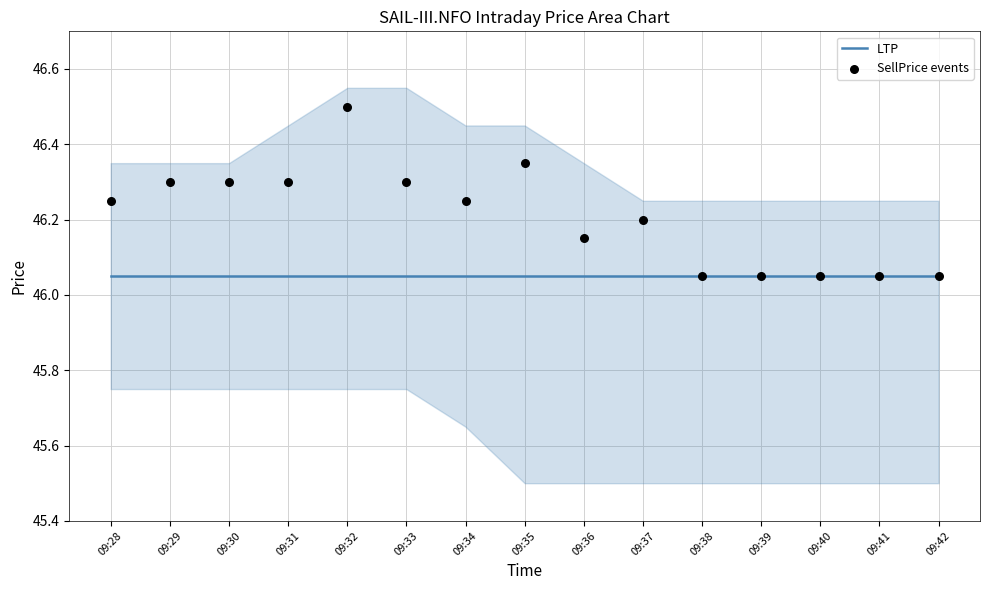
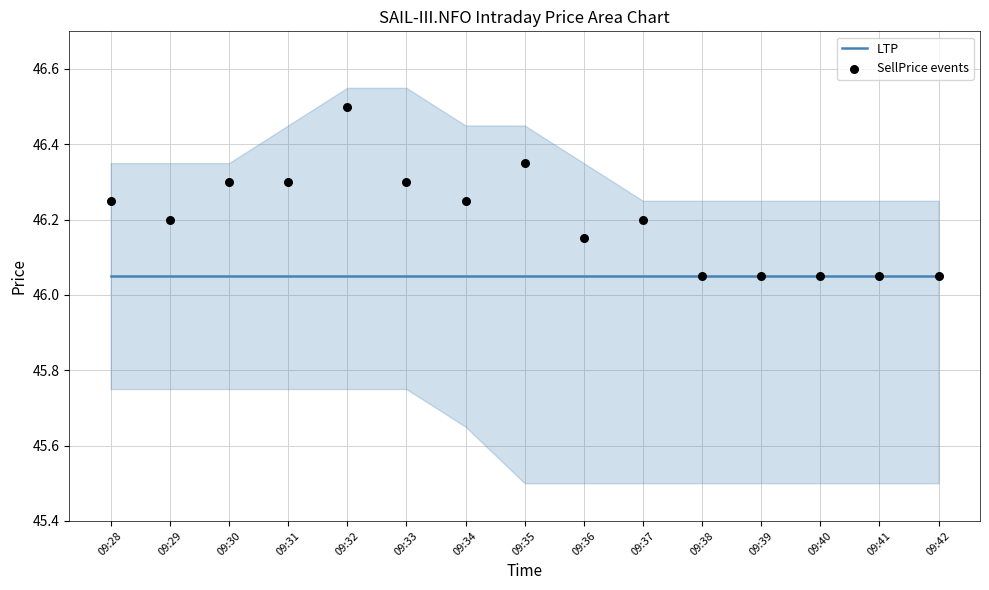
  {
    "SellPrice events": {
-     "09:29": 46.3
+     "09:29": 46.2
    }
  }
